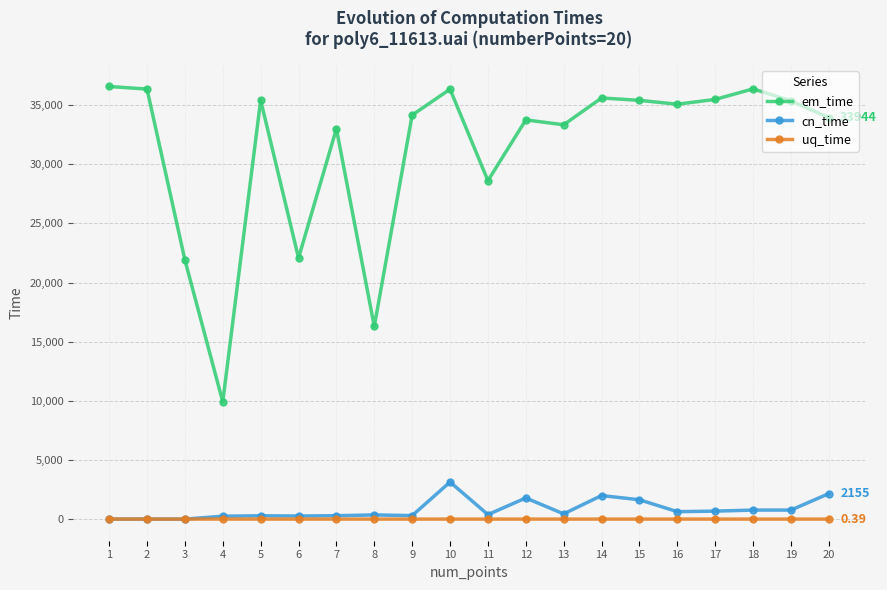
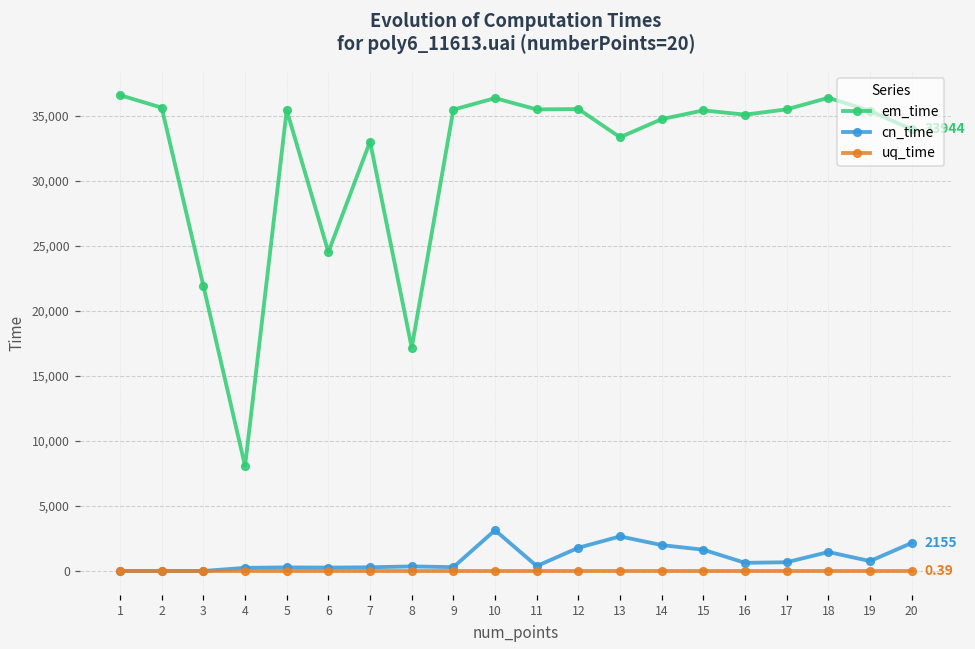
  {
    "em_time": {
      "1": "36,600",
-     "2": "36,400",
+     "2": "35,600",
      "3": "21,900",
-     "4": "9,900",
+     "4": "8,100",
      "5": "35,400",
-     "6": "22,100",
+     "6": "24,500",
      "7": "33,000",
-     "8": "16,300",
-     "9": "34,200",
+     "8": "17,200",
+     "9": "35,500",
      "10": "36,300",
-     "11": "28,600",
-     "12": "33,700",
+     "11": "35,500",
+     "12": "35,500",
      "13": "33,300",
-     "14": "35,600",
+     "14": "34,700",
      "15": "35,400",
      "16": "35,100",
      "17": "35,500",
      "18": "36,400"
    },
    "cn_time": {
      "4": "200",
      "5": "300",
      "6": "300",
      "7": "300",
      "8": "400",
      "9": "300",
      "10": "3,100",
      "11": "400",
      "12": "1,800",
-     "13": "400",
+     "13": "2,700",
      "14": "2,000",
      "15": "1,600",
      "16": "600",
      "17": "700",
-     "18": "800",
+     "18": "1,500",
      "19": "800"
    },
    "uq_time": {
      "20": "0.39"
    }
  }
